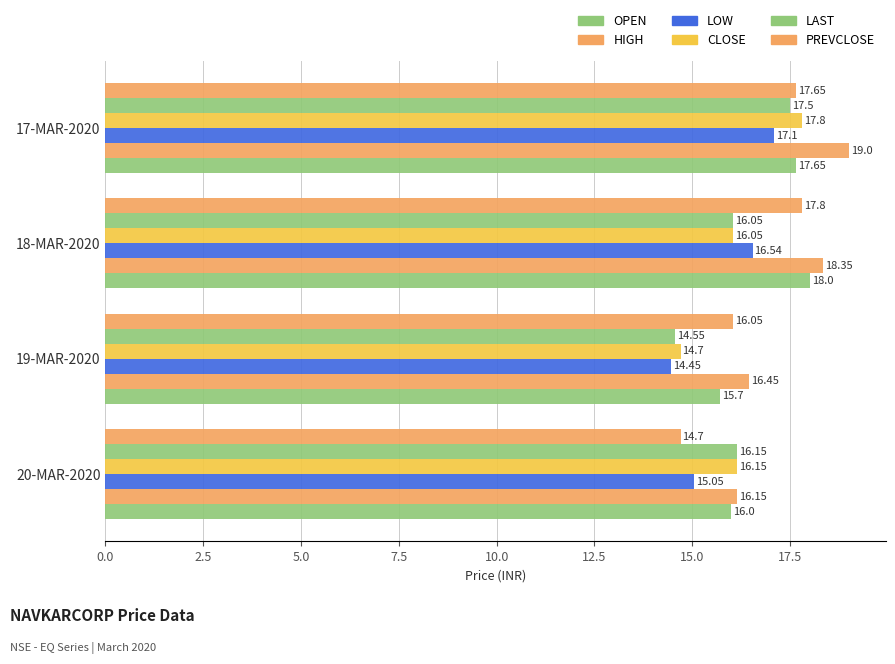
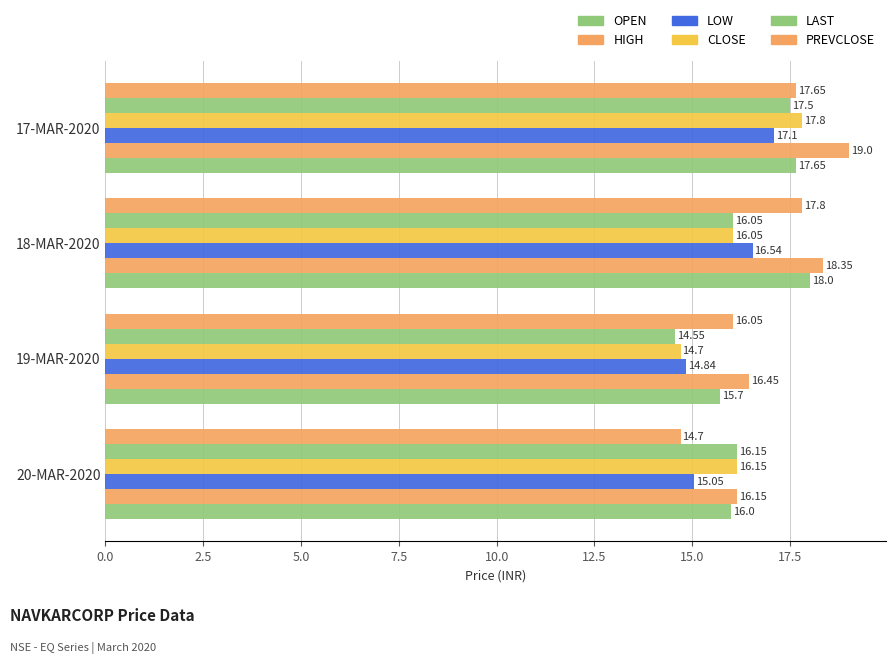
  {
    "LOW": {
      "17-MAR-2020": 17.1,
      "18-MAR-2020": 16.54,
-     "19-MAR-2020": 14.45,
+     "19-MAR-2020": 14.84,
      "20-MAR-2020": 15.05
    }
  }
